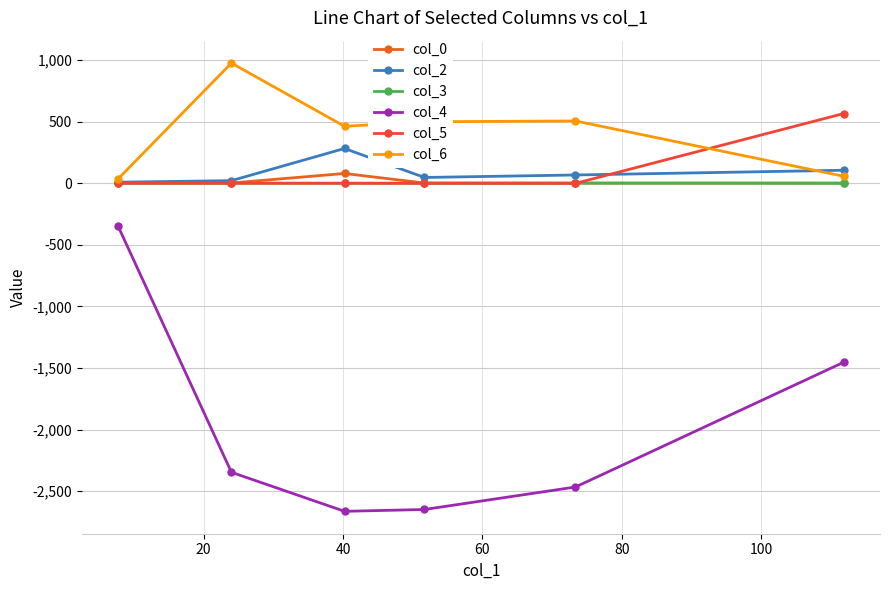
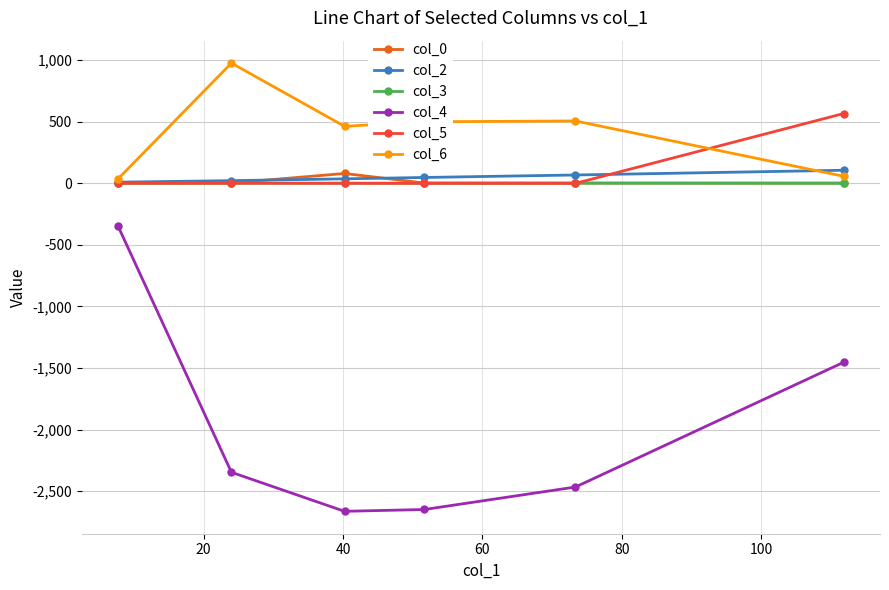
  {
    "col_2": {
-     "40": "280"
+     "40": "40"
    },
    "col_4": {
      "40": "-2,660"
    },
    "col_6": {
      "40": "460"
    }
  }
